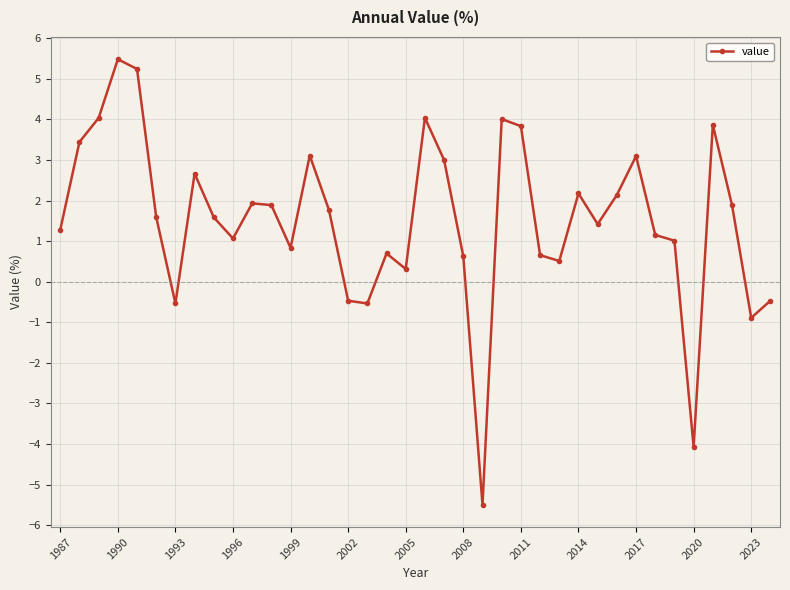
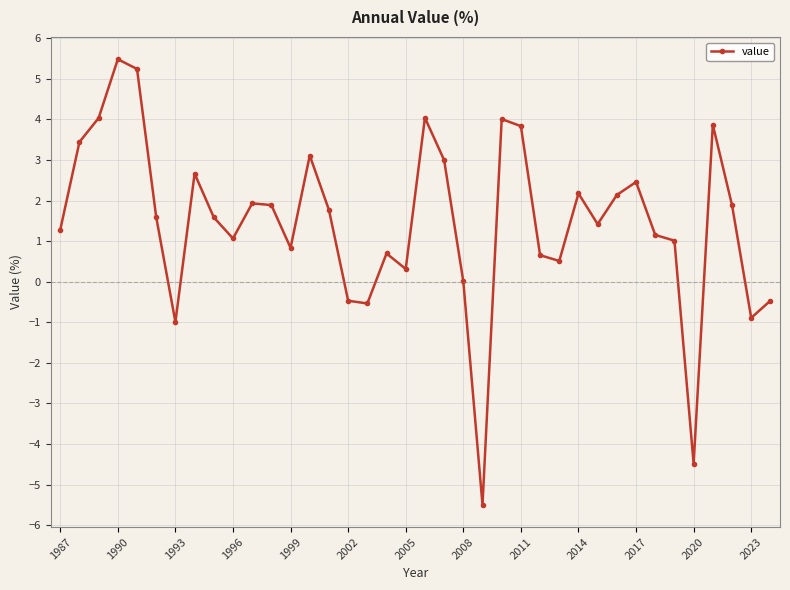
  {
    "1987": 1.3,
    "1990": 5.5,
-   "1993": -0.5,
+   "1993": -1.0,
    "1996": 1.1,
    "1999": 0.8,
    "2002": -0.5,
    "2005": 0.3,
-   "2008": 0.6,
+   "2008": 0.0,
    "2011": 3.8,
    "2014": 2.2,
-   "2017": 3.1,
-   "2020": -4.1,
+   "2017": 2.5,
+   "2020": -4.5,
    "2023": -0.9
  }
